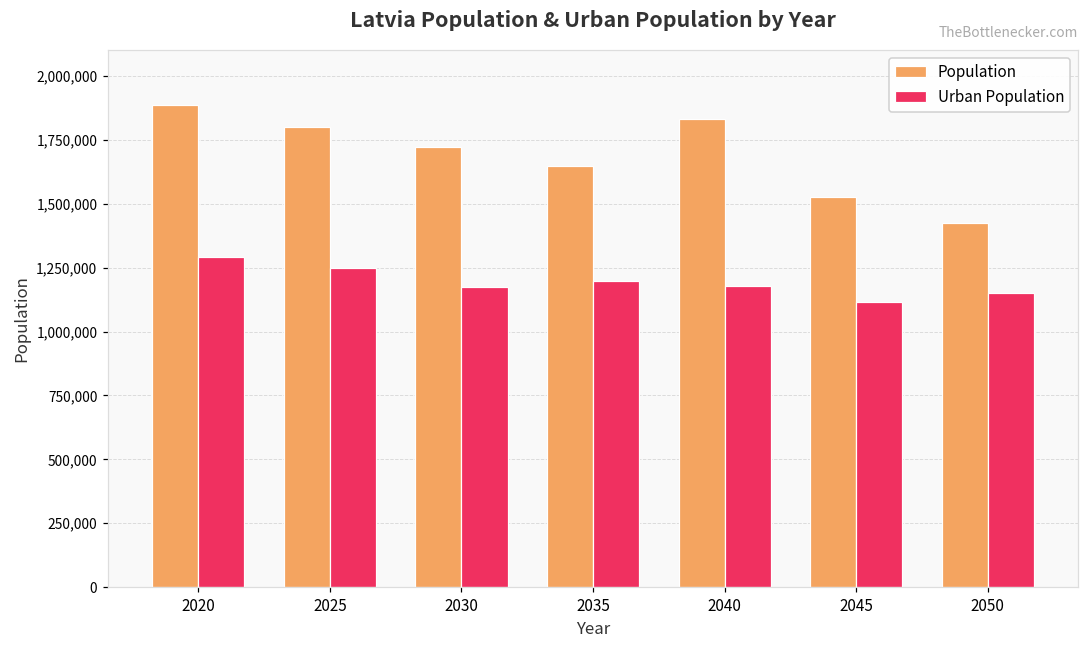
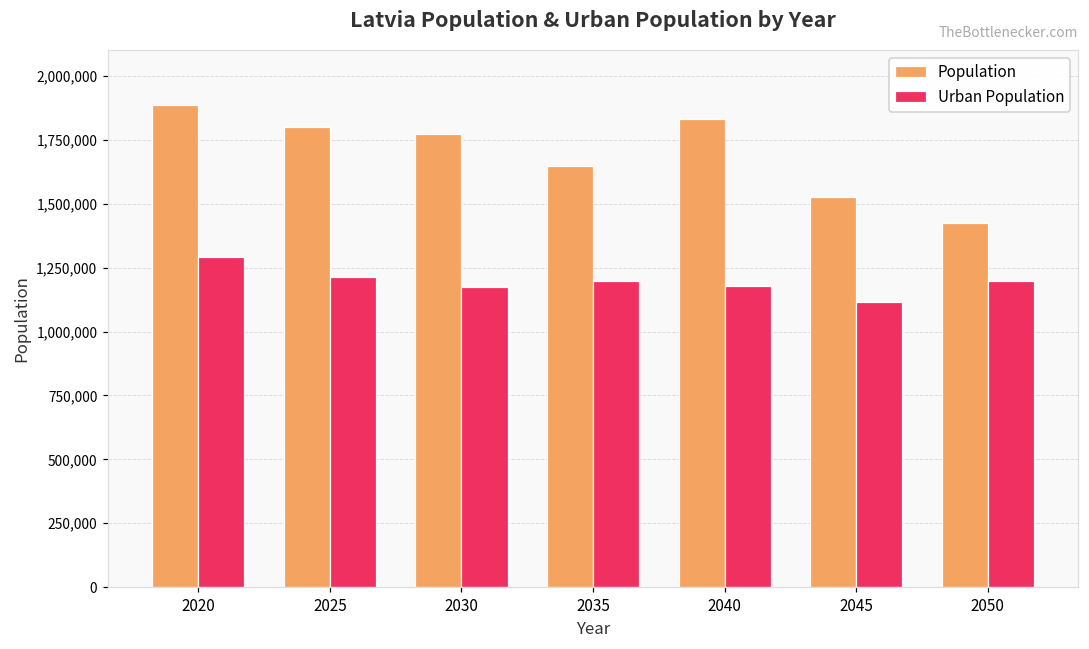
  {
    "Population": {
      "2020": "1,890,000",
      "2025": "1,800,000",
-     "2030": "1,720,000",
+     "2030": "1,770,000",
      "2035": "1,650,000",
      "2040": "1,830,000",
      "2045": "1,530,000",
      "2050": "1,430,000"
    },
    "Urban Population": {
      "2020": "1,290,000",
-     "2025": "1,250,000",
+     "2025": "1,210,000",
      "2030": "1,170,000",
      "2035": "1,200,000",
      "2040": "1,180,000",
      "2045": "1,120,000",
-     "2050": "1,150,000"
+     "2050": "1,200,000"
    }
  }
